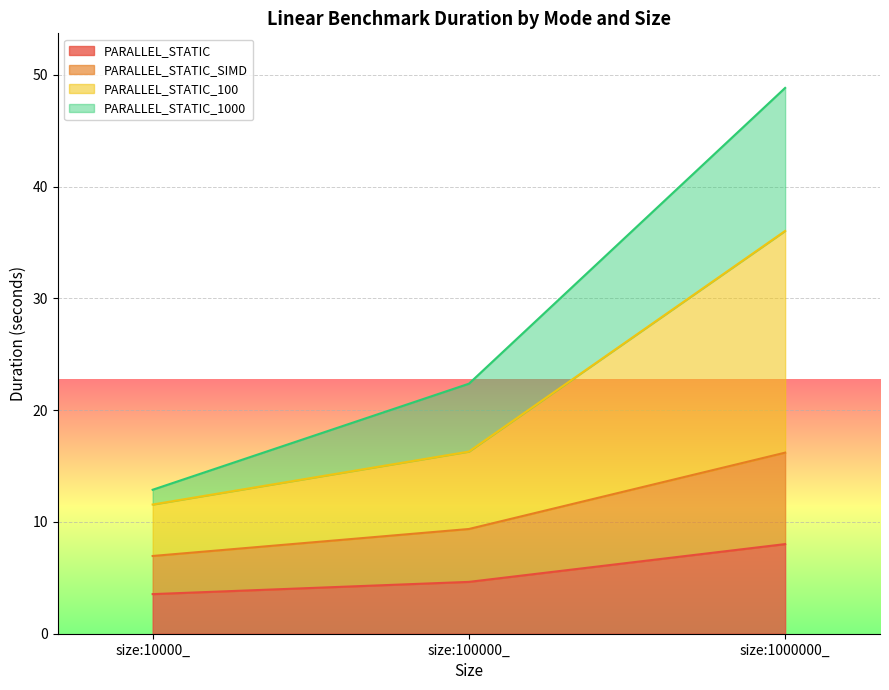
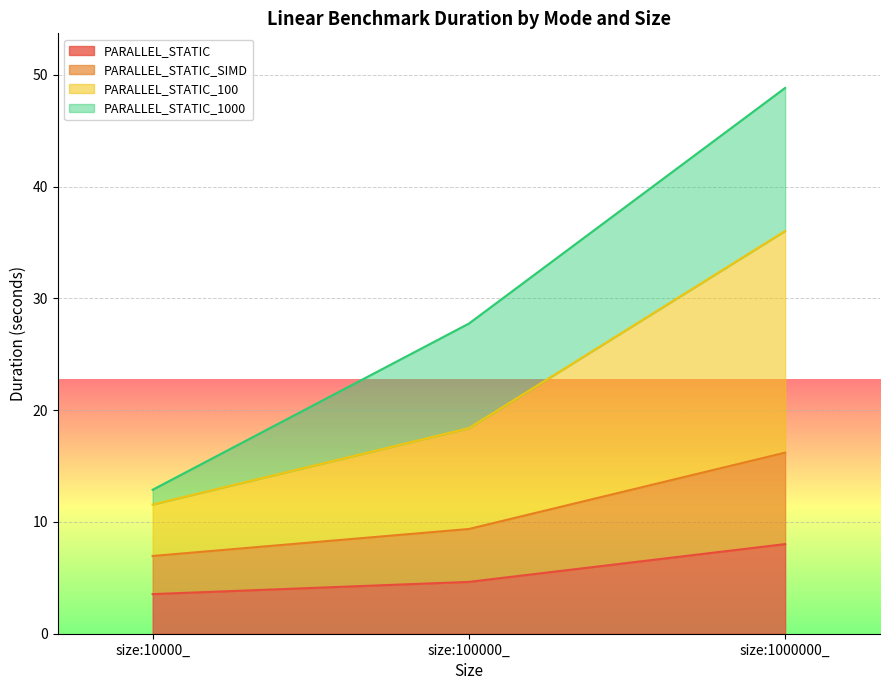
  {
    "PARALLEL_STATIC_100": {
      "size:10000_": 4.6,
-     "size:100000_": 6.9,
+     "size:100000_": 9.0,
      "size:1000000_": 19.8
    },
    "PARALLEL_STATIC_1000": {
      "size:10000_": 1.3,
-     "size:100000_": 6.1,
+     "size:100000_": 9.4,
      "size:1000000_": 12.8
    }
  }
